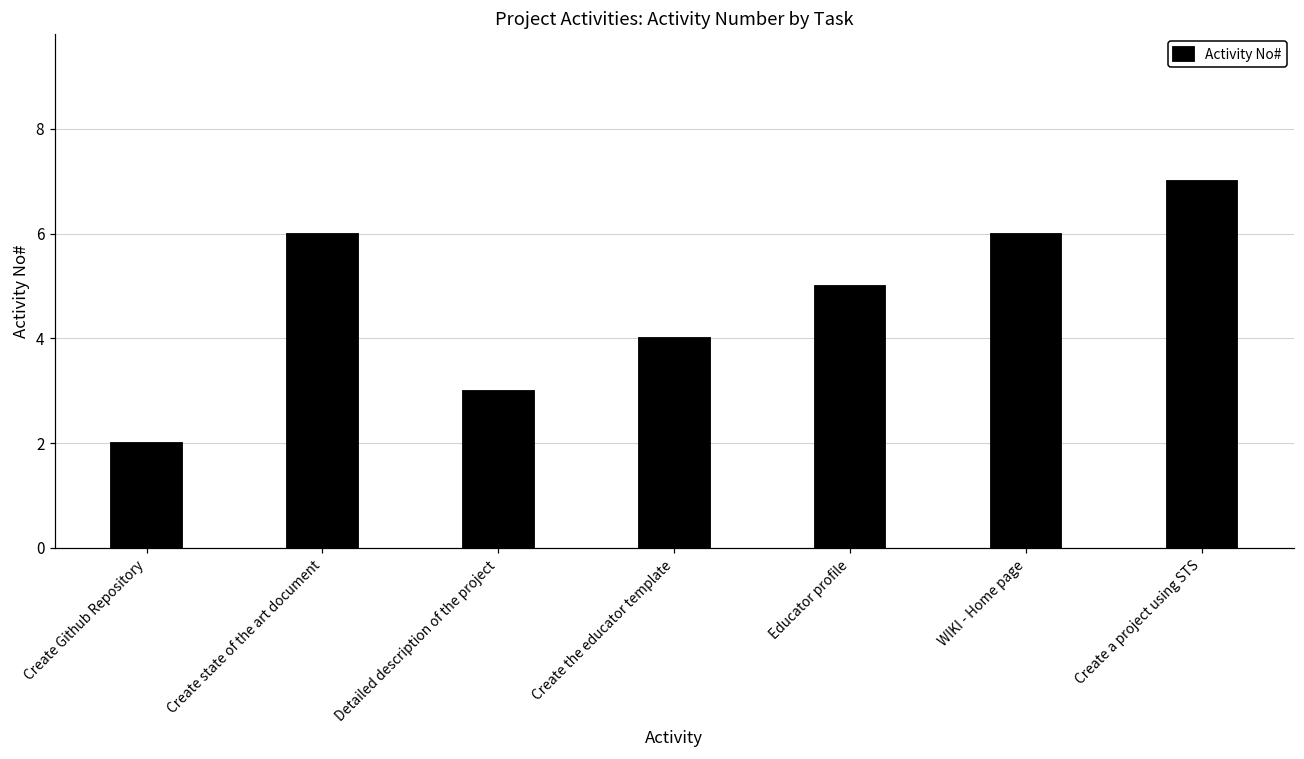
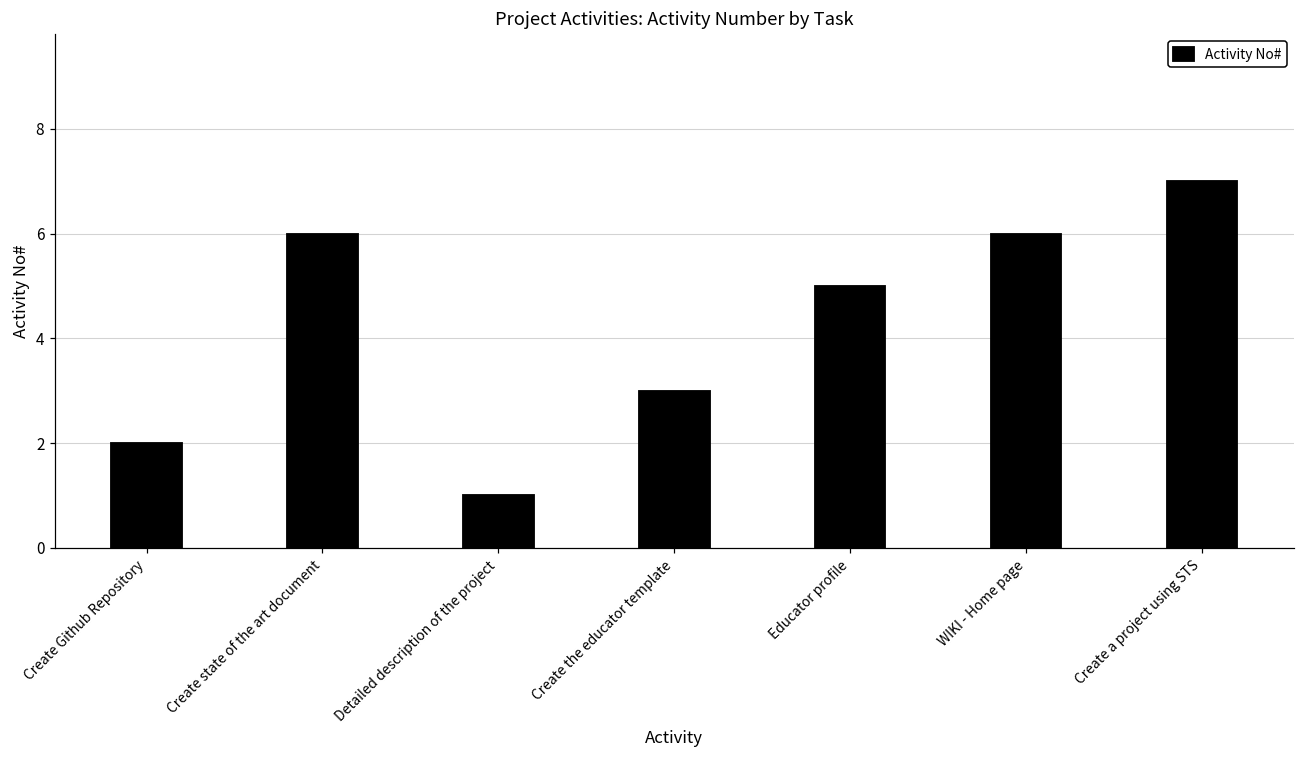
  {
    "Create Github Repository": 2,
    "Create state of the art document": 6,
-   "Detailed description of the project": 3,
-   "Create the educator template": 4,
+   "Detailed description of the project": 1,
+   "Create the educator template": 3,
    "Educator profile": 5,
    "WIKI - Home page": 6,
    "Create a project using STS": 7
  }
